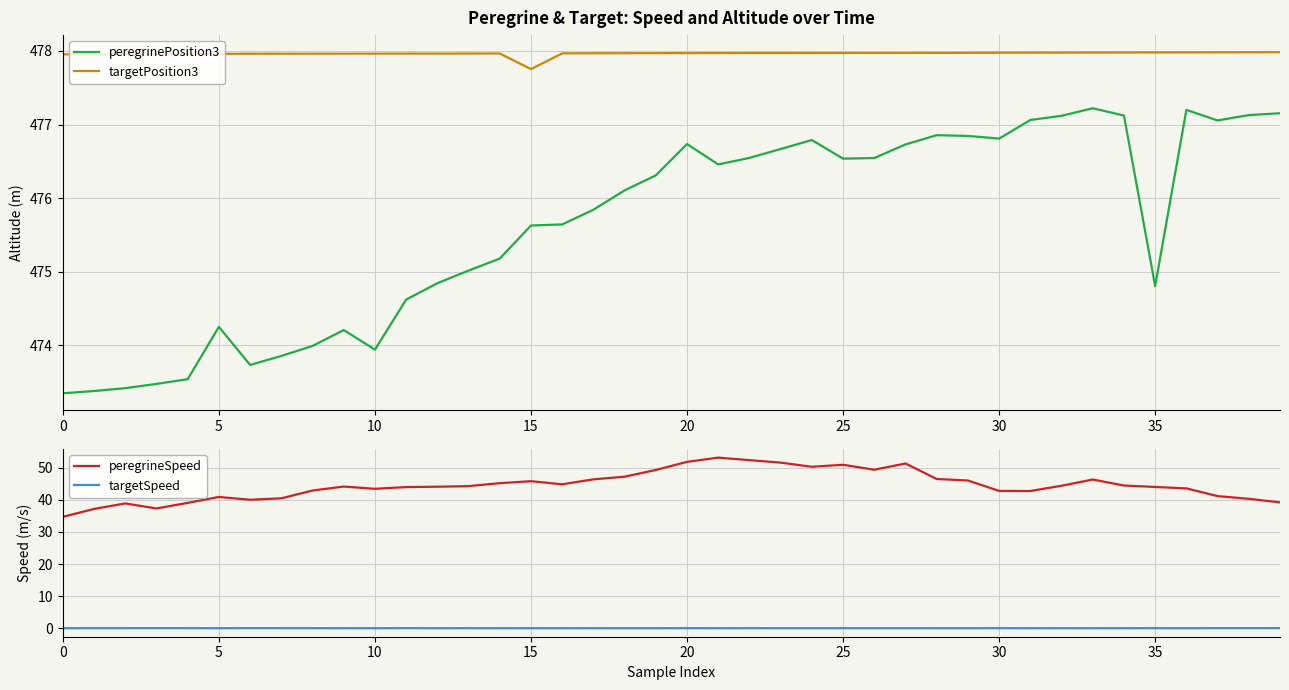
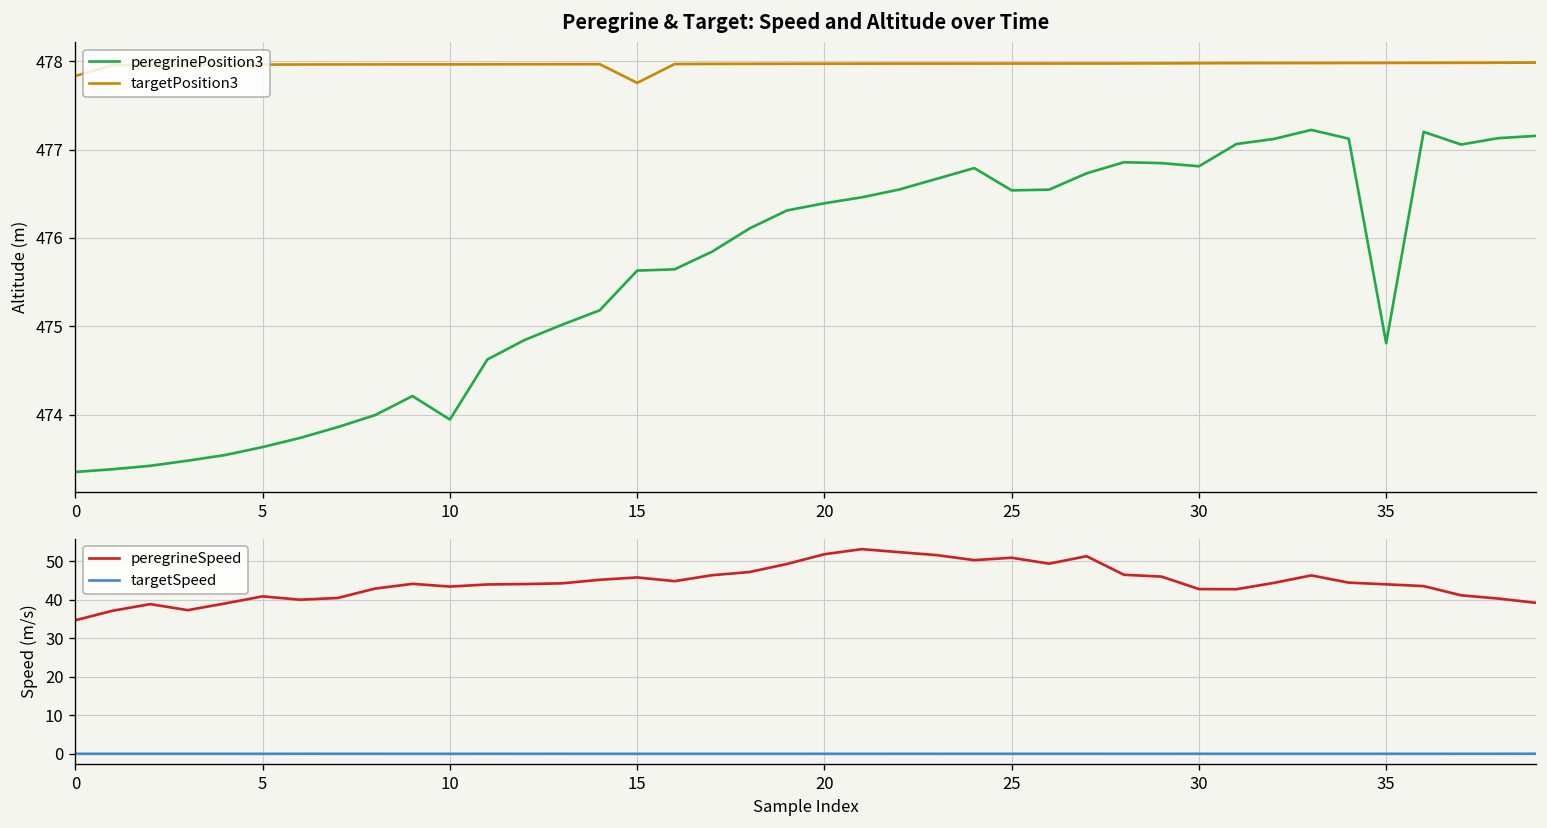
  {
    "Peregrine & Target: Speed and Altitude over Time": {
      "peregrinePosition3": {
        "0": 473.4,
-       "5": 474.3,
+       "5": 473.6,
        "10": 473.9,
        "15": 475.6,
-       "20": 476.7,
+       "20": 476.4,
        "25": 476.5,
        "30": 476.8,
        "35": 474.8
      },
      "targetPosition3": {
-       "0": 478.0,
+       "0": 477.8,
        "10": 478.0,
        "15": 477.8,
        "20": 478.0,
        "25": 478.0,
        "30": 478.0,
        "35": 478.0
      }
    }
  }
